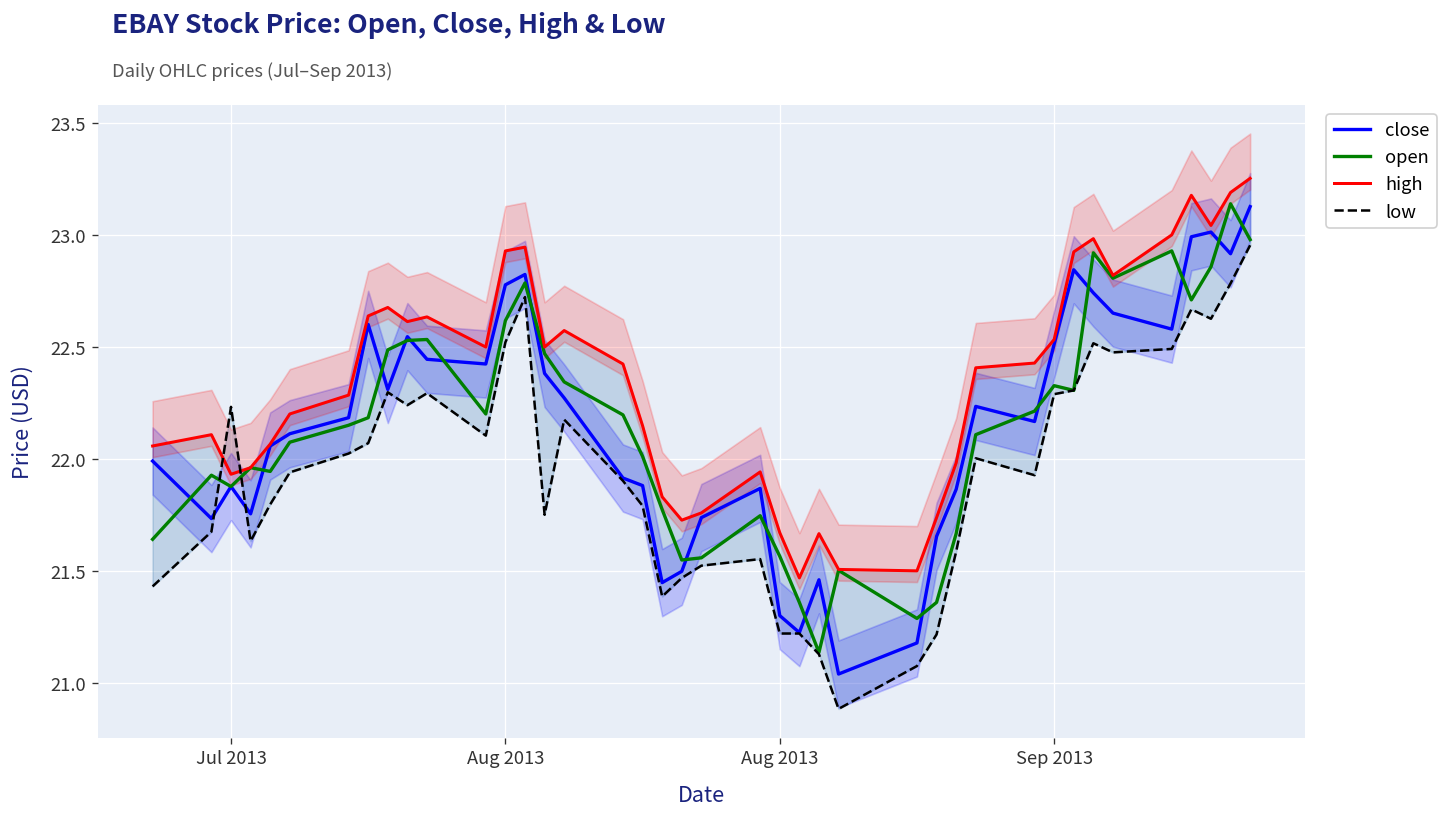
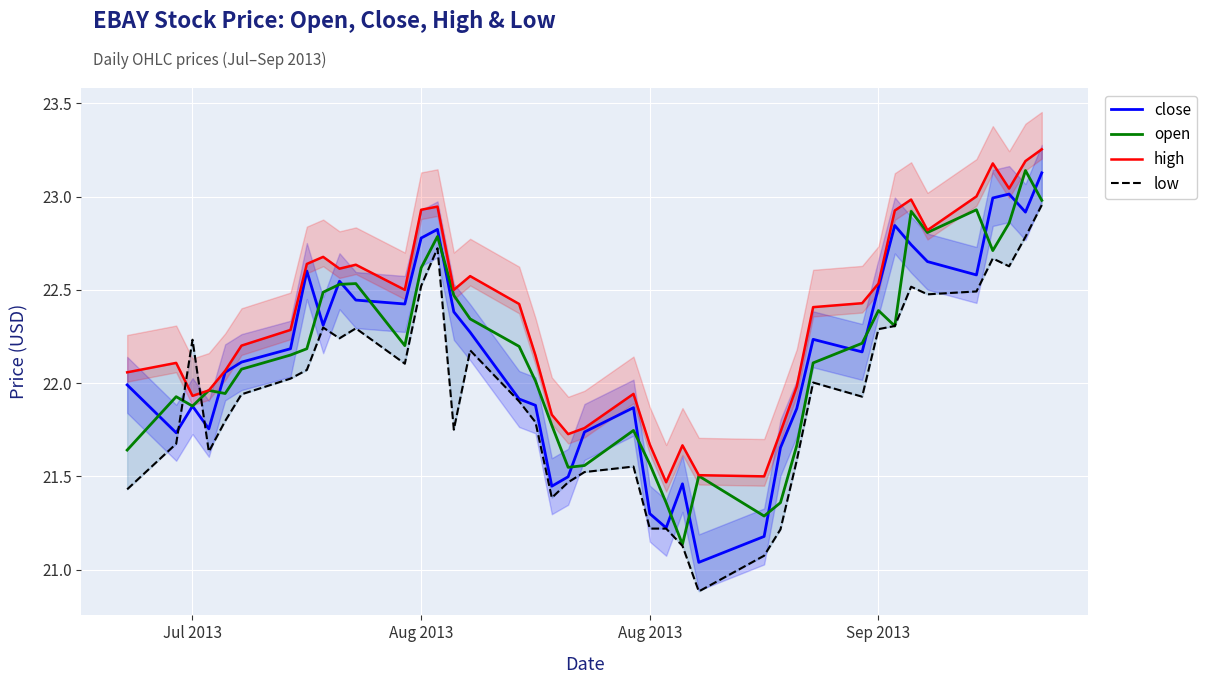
  {
    "open": {
-     "Sep 2013": 22.33
+     "Sep 2013": 22.39
    },
    "low": {
      "Sep 2013": 22.29
    }
  }
